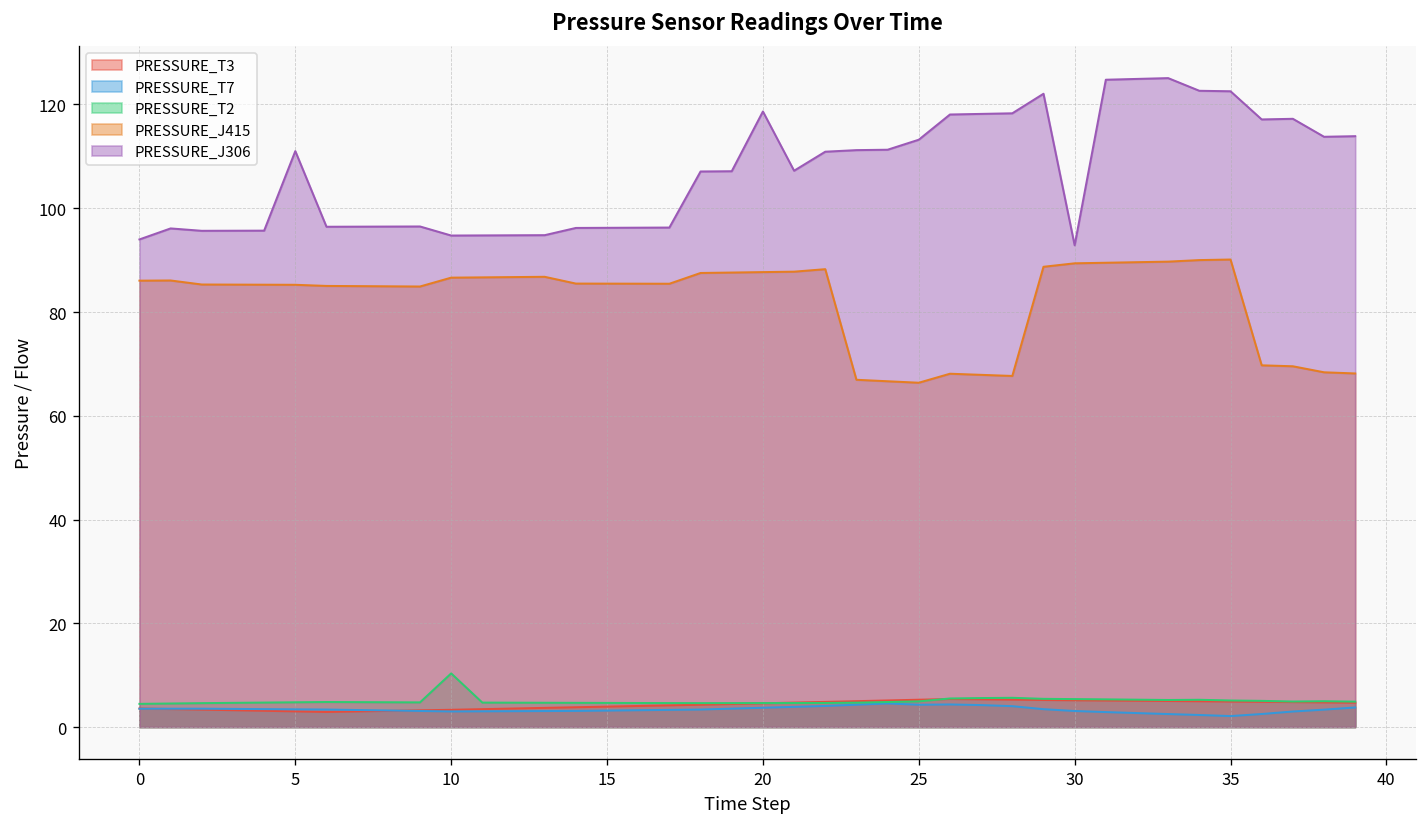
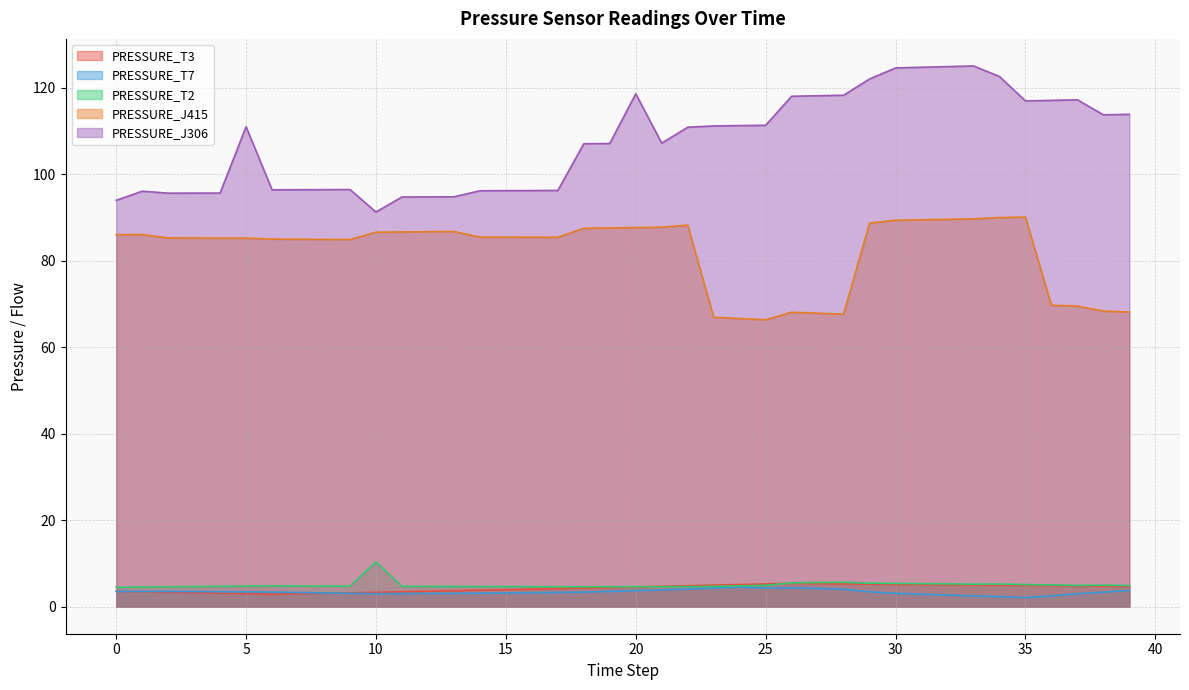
  {
    "PRESSURE_T7": {
      "15": 3,
      "20": 4,
      "25": 4,
      "30": 3,
      "35": 2
    },
    "PRESSURE_T2": {
      "0": 4,
      "5": 5,
      "10": 10,
      "15": 5
    },
    "PRESSURE_J306": {
      "0": 94,
      "5": 111,
-     "10": 95,
+     "10": 91,
      "15": 96,
      "20": 119,
-     "25": 113,
-     "30": 93,
-     "35": 123
+     "25": 111,
+     "30": 125,
+     "35": 117
    }
  }
